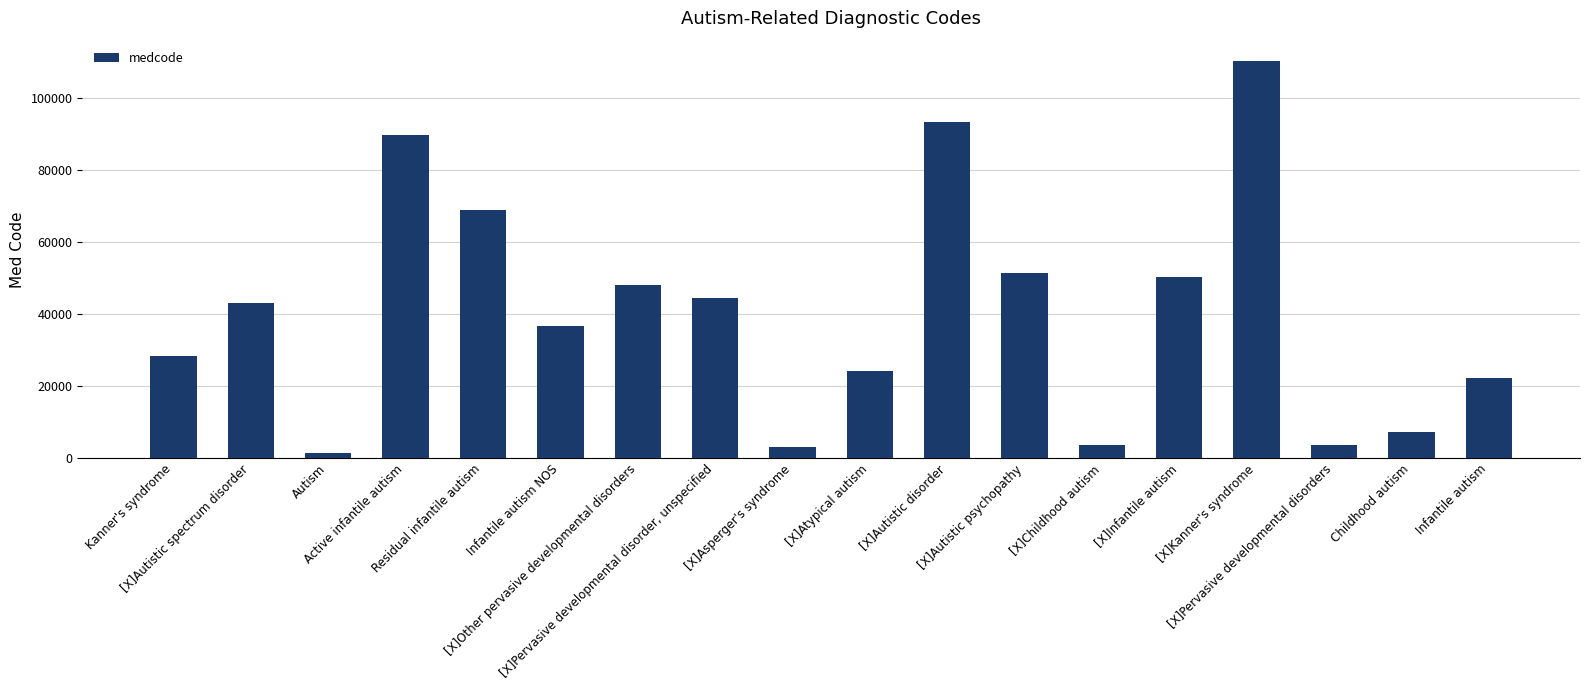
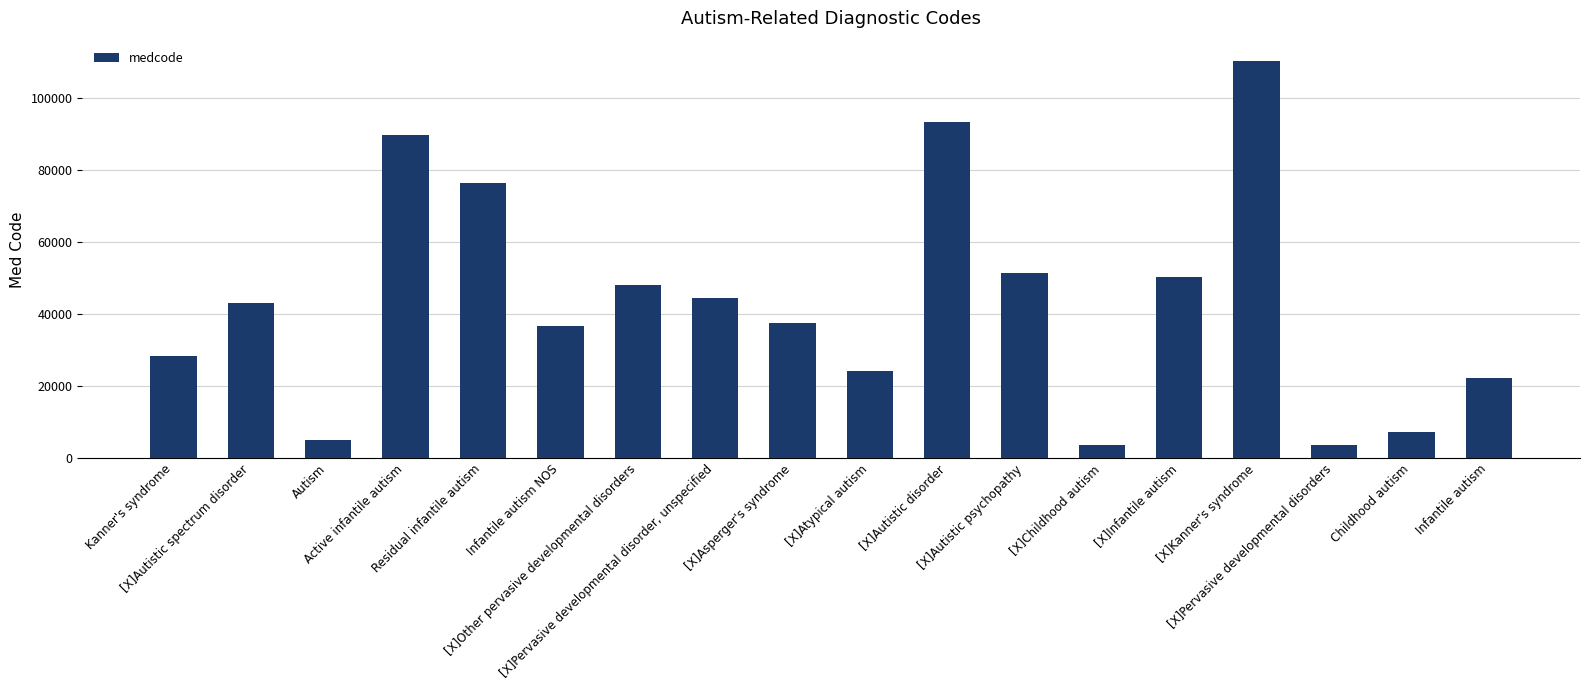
  {
    "Kanner's syndrome": 28000,
    "[X]Autistic spectrum disorder": 43000,
-   "Autism": 1000,
+   "Autism": 5000,
    "Active infantile autism": 90000,
-   "Residual infantile autism": 69000,
+   "Residual infantile autism": 77000,
    "Infantile autism NOS": 37000,
    "[X]Other pervasive developmental disorders": 48000,
    "[X]Pervasive developmental disorder, unspecified": 44000,
-   "[X]Asperger's syndrome": 3000,
+   "[X]Asperger's syndrome": 37000,
    "[X]Atypical autism": 24000,
    "[X]Autistic disorder": 93000,
    "[X]Autistic psychopathy": 51000,
    "[X]Childhood autism": 4000,
    "[X]Infantile autism": 50000,
    "[X]Kanner's syndrome": 110000,
    "[X]Pervasive developmental disorders": 4000,
    "Childhood autism": 7000,
    "Infantile autism": 22000
  }
